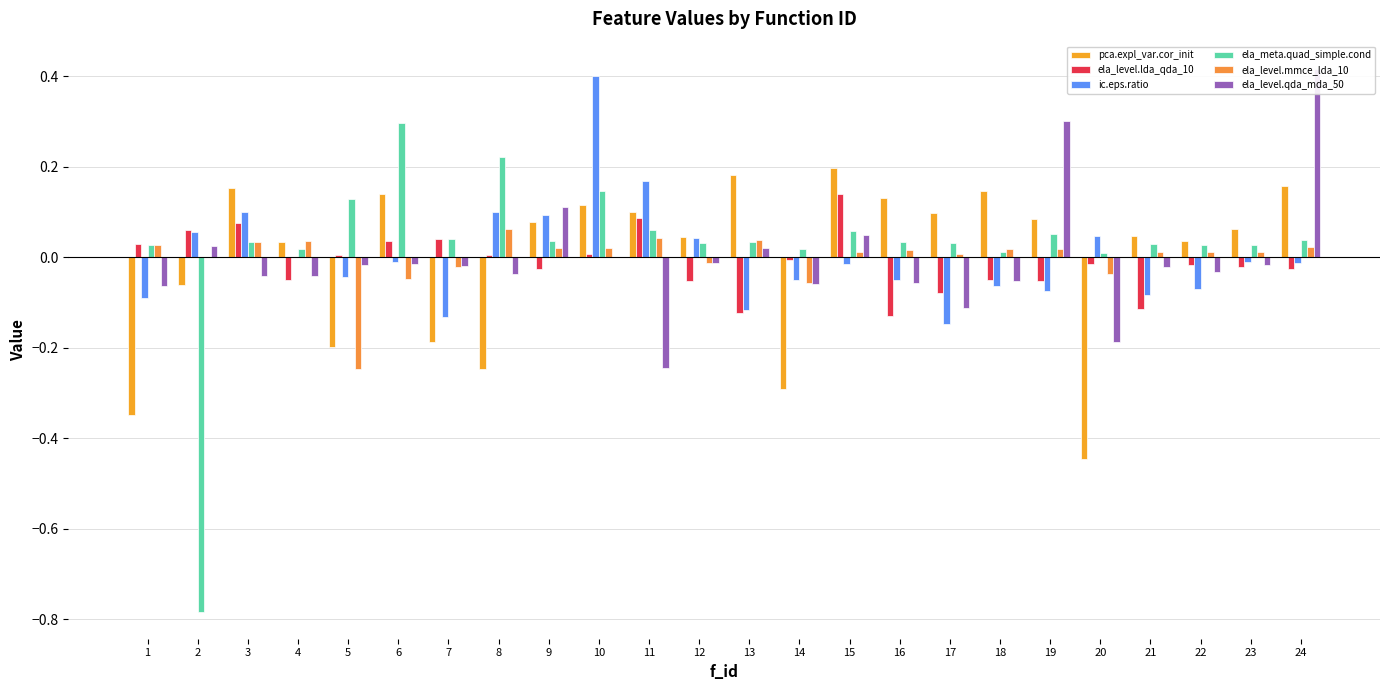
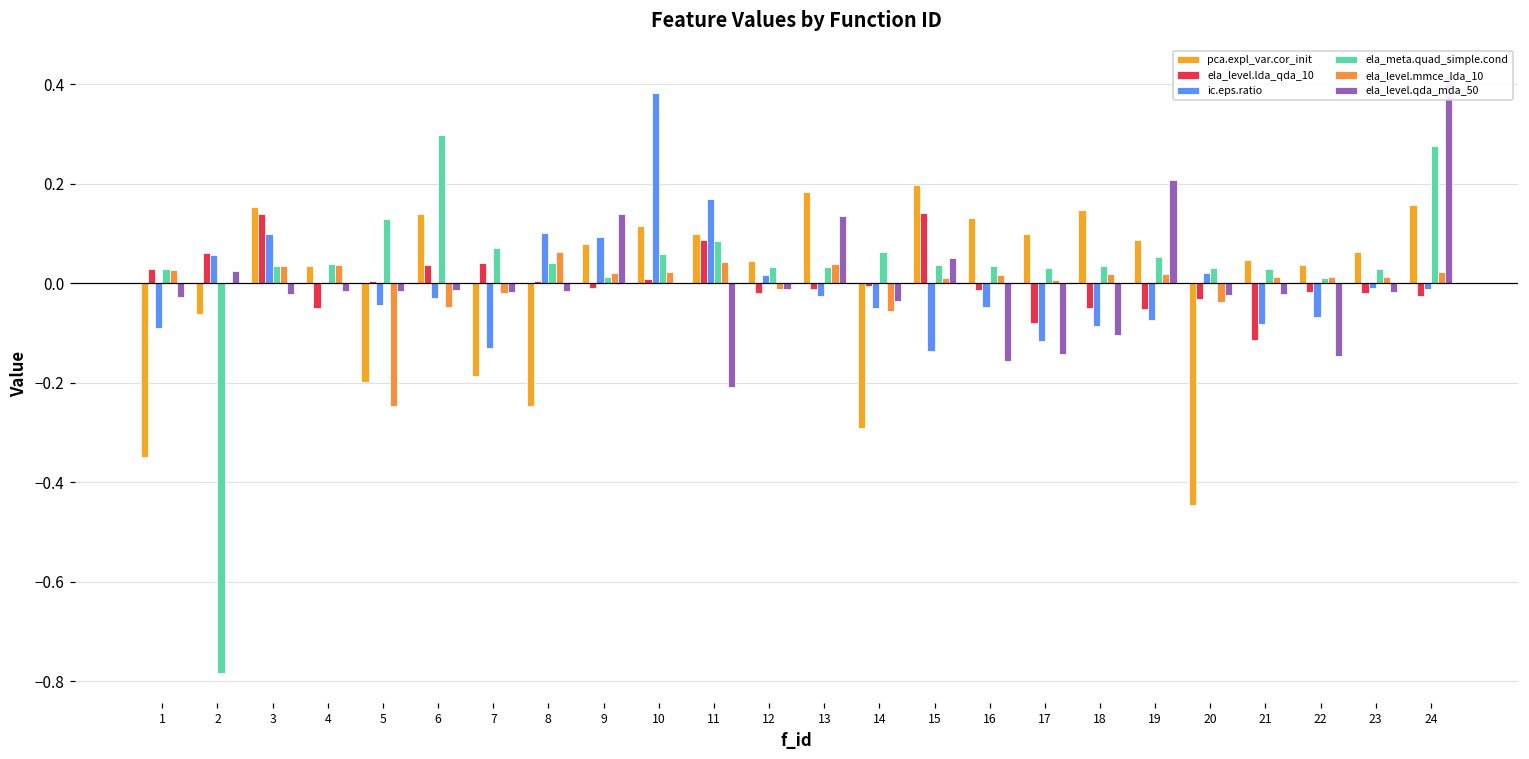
  {
    "ela_level.lda_qda_10": {
      "1": 0.03,
      "2": 0.06,
-     "3": 0.08,
+     "3": 0.14,
      "4": -0.05,
      "6": 0.04,
      "7": 0.04,
-     "9": -0.03,
+     "9": -0.01,
      "10": 0.01,
      "11": 0.09,
-     "12": -0.05,
-     "13": -0.12,
+     "12": -0.02,
+     "13": -0.01,
      "15": 0.14,
-     "16": -0.13,
+     "16": -0.01,
      "17": -0.08,
      "18": -0.05,
      "19": -0.05,
-     "20": -0.01,
+     "20": -0.03,
      "21": -0.11,
      "22": -0.02,
      "23": -0.02,
      "24": -0.03
    },
    "ic.eps.ratio": {
      "1": -0.09,
      "2": 0.06,
      "3": 0.10,
      "4": 0.00,
      "5": -0.04,
-     "6": -0.01,
+     "6": -0.03,
      "7": -0.13,
      "8": 0.10,
      "9": 0.09,
-     "10": 0.40,
+     "10": 0.38,
      "11": 0.17,
-     "12": 0.04,
-     "13": -0.12,
+     "12": 0.02,
+     "13": -0.03,
      "14": -0.05,
-     "15": -0.01,
+     "15": -0.14,
      "16": -0.05,
-     "17": -0.15,
-     "18": -0.06,
+     "17": -0.12,
+     "18": -0.09,
      "19": -0.07,
-     "20": 0.05,
+     "20": 0.02,
      "21": -0.08,
      "22": -0.07,
      "23": -0.01,
      "24": -0.01
    },
    "ela_meta.quad_simple.cond": {
      "1": 0.03,
      "2": -0.78,
      "3": 0.03,
-     "4": 0.02,
+     "4": 0.04,
      "5": 0.13,
      "6": 0.30,
-     "7": 0.04,
-     "8": 0.22,
-     "9": 0.04,
-     "10": 0.15,
-     "11": 0.06,
+     "7": 0.07,
+     "8": 0.04,
+     "9": 0.01,
+     "10": 0.06,
+     "11": 0.08,
      "12": 0.03,
      "13": 0.03,
-     "14": 0.02,
-     "15": 0.06,
+     "14": 0.06,
+     "15": 0.04,
      "16": 0.03,
      "17": 0.03,
-     "18": 0.01,
+     "18": 0.03,
      "19": 0.05,
-     "20": 0.01,
+     "20": 0.03,
      "21": 0.03,
-     "22": 0.03,
+     "22": 0.01,
      "23": 0.03,
-     "24": 0.04
+     "24": 0.28
    },
    "ela_level.qda_mda_50": {
-     "1": -0.06,
+     "1": -0.03,
      "2": 0.02,
-     "3": -0.04,
-     "4": -0.04,
+     "3": -0.02,
+     "4": -0.02,
      "5": -0.02,
      "6": -0.01,
      "7": -0.02,
-     "8": -0.04,
-     "9": 0.11,
+     "8": -0.02,
+     "9": 0.14,
      "10": 0.00,
-     "11": -0.24,
+     "11": -0.21,
      "12": -0.01,
-     "13": 0.02,
-     "14": -0.06,
+     "13": 0.13,
+     "14": -0.04,
      "15": 0.05,
-     "16": -0.06,
-     "17": -0.11,
-     "18": -0.05,
-     "19": 0.30,
-     "20": -0.19,
+     "16": -0.16,
+     "17": -0.14,
+     "18": -0.11,
+     "19": 0.21,
+     "20": -0.02,
      "21": -0.02,
-     "22": -0.03,
+     "22": -0.15,
      "23": -0.02
    }
  }
